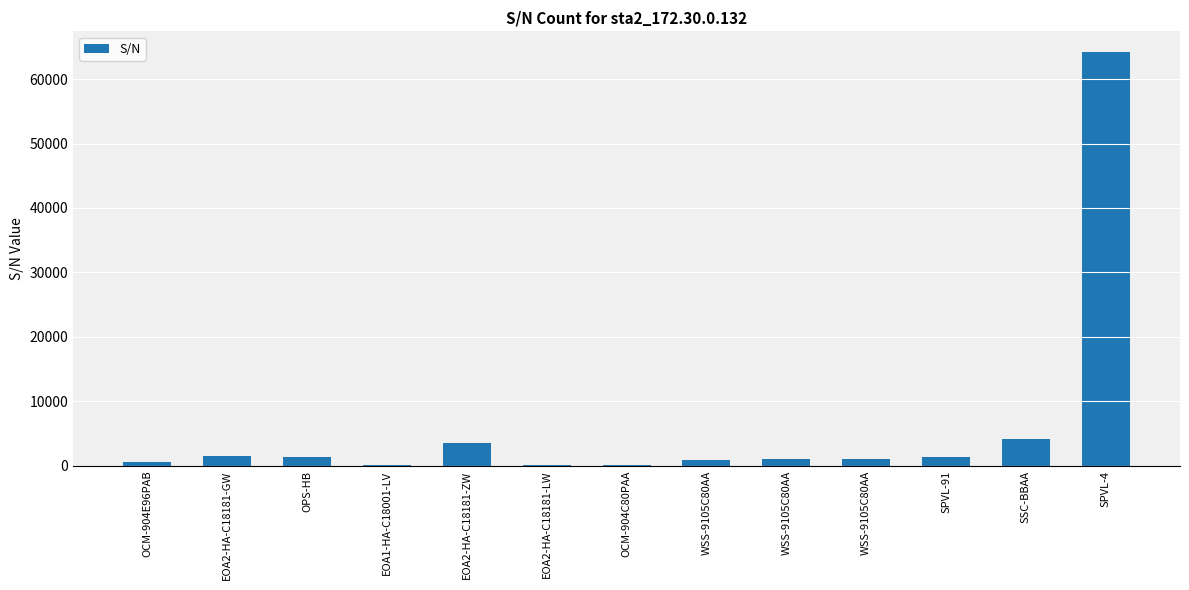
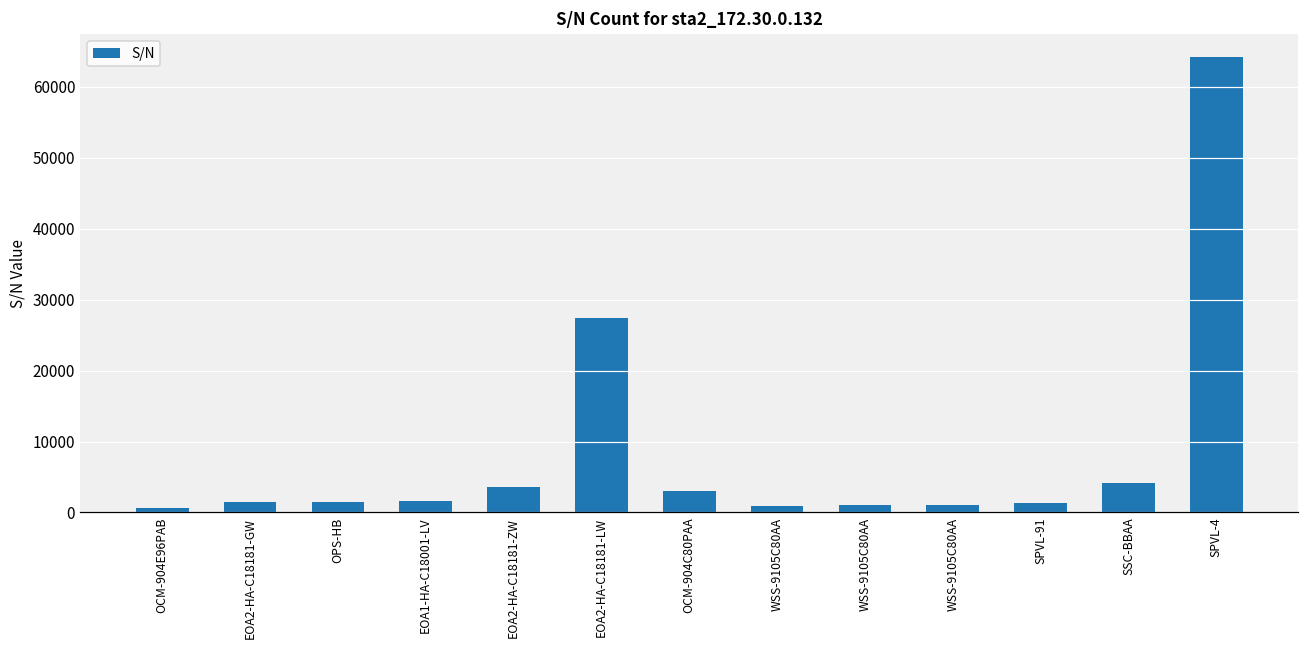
  {
    "OCM-904E96PAB": 1000,
    "EOA2-HA-C18181-GW": 2000,
    "OPS-HB": 1000,
-   "EOA1-HA-C18001-LV": 0,
+   "EOA1-HA-C18001-LV": 2000,
    "EOA2-HA-C18181-ZW": 4000,
-   "EOA2-HA-C18181-LW": 0,
-   "OCM-904C80PAA": 0,
+   "EOA2-HA-C18181-LW": 27000,
+   "OCM-904C80PAA": 3000,
    "SPVL-91": 1000,
    "SSC-BBAA": 4000,
    "SPVL-4": 64000
  }
